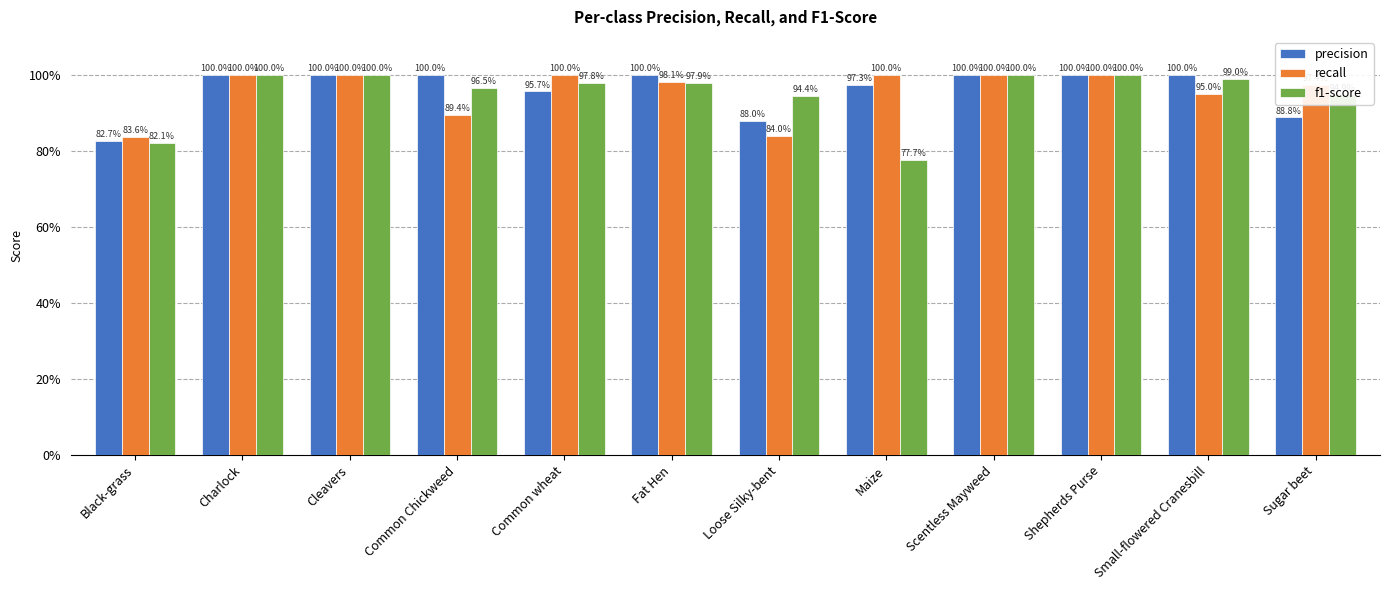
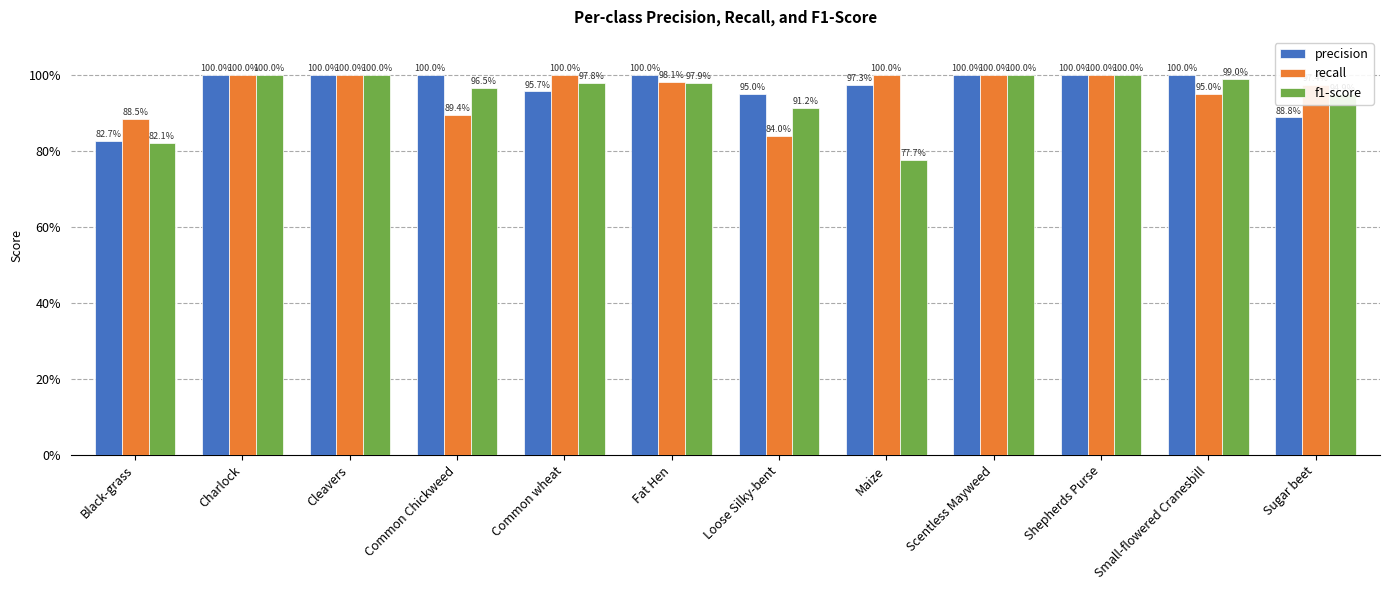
  {
    "precision": {
      "Black-grass": "82.7%",
      "Charlock": "100.0%",
      "Cleavers": "100.0%",
      "Common Chickweed": "100.0%",
      "Common wheat": "95.7%",
      "Fat Hen": "100.0%",
-     "Loose Silky-bent": "88.0%",
+     "Loose Silky-bent": "95.0%",
      "Maize": "97.3%",
      "Scentless Mayweed": "100.0%",
      "Shepherds Purse": "100.0%",
      "Small-flowered Cranesbill": "100.0%",
      "Sugar beet": "88.8%"
    },
    "recall": {
-     "Black-grass": "83.6%",
+     "Black-grass": "88.5%",
      "Charlock": "100.0%",
      "Cleavers": "100.0%",
      "Common Chickweed": "89.4%",
      "Common wheat": "100.0%",
      "Fat Hen": "98.1%",
      "Loose Silky-bent": "84.0%",
      "Maize": "100.0%",
      "Scentless Mayweed": "100.0%",
      "Shepherds Purse": "100.0%",
      "Small-flowered Cranesbill": "95.0%"
    },
    "f1-score": {
      "Black-grass": "82.1%",
      "Charlock": "100.0%",
      "Cleavers": "100.0%",
      "Common Chickweed": "96.5%",
      "Common wheat": "97.8%",
      "Fat Hen": "97.9%",
-     "Loose Silky-bent": "94.4%",
+     "Loose Silky-bent": "91.2%",
      "Maize": "77.7%",
      "Scentless Mayweed": "100.0%",
      "Shepherds Purse": "100.0%",
      "Small-flowered Cranesbill": "99.0%"
    }
  }
